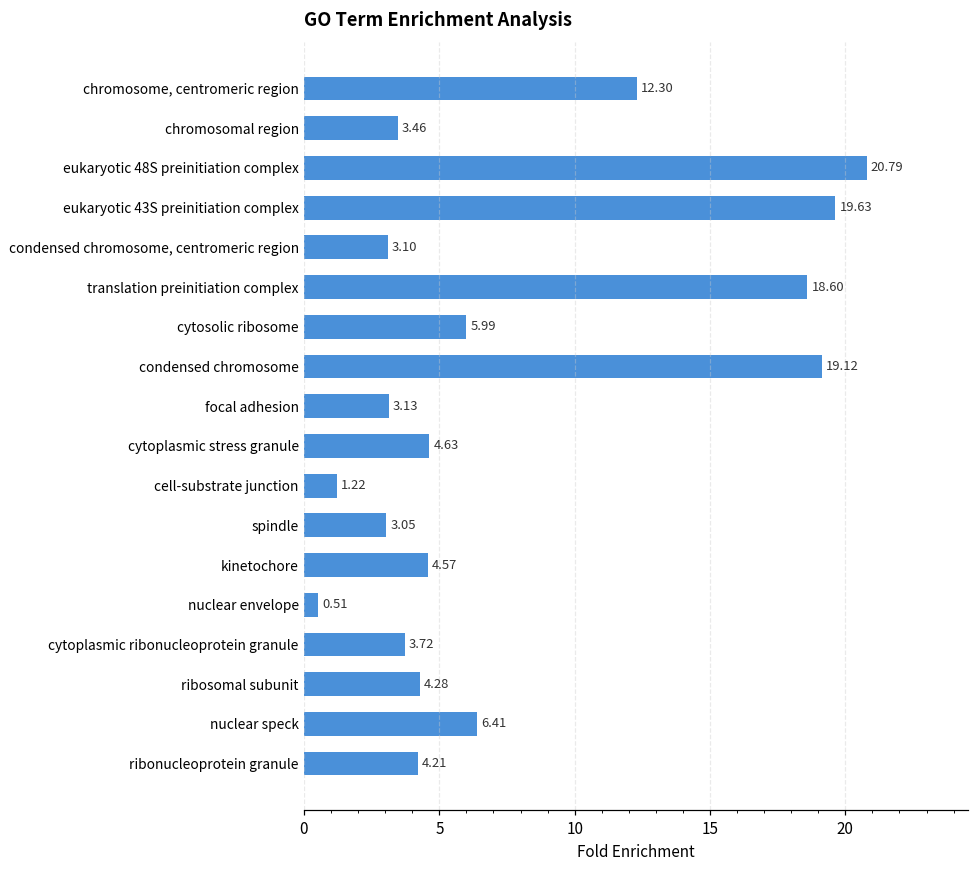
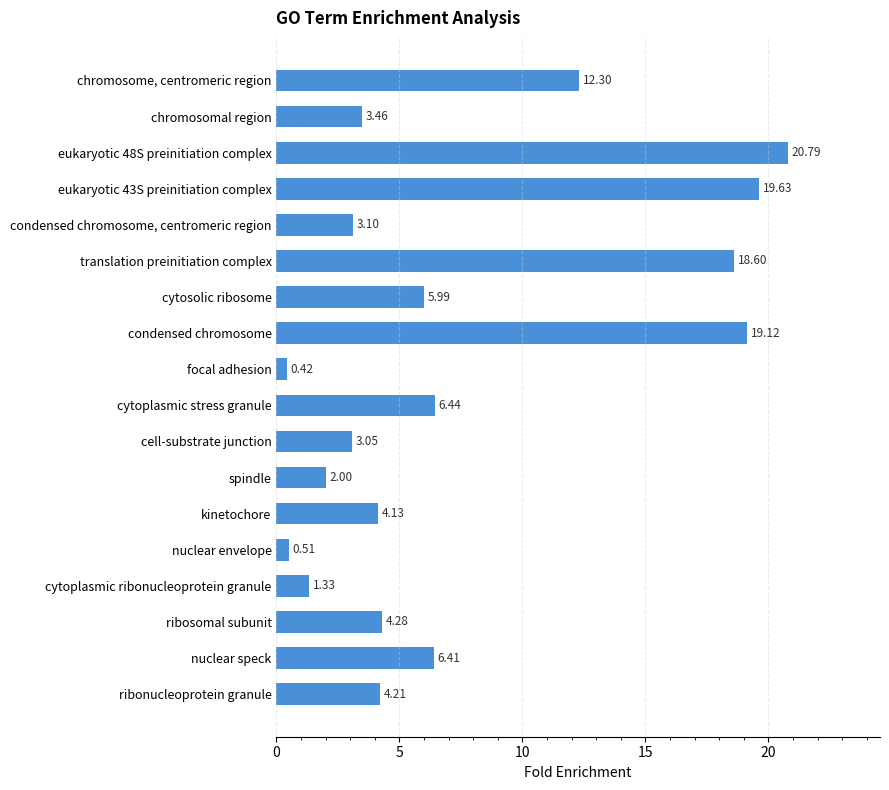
  {
    "chromosome, centromeric region": 12.30,
    "chromosomal region": 3.46,
    "eukaryotic 48S preinitiation complex": 20.79,
    "eukaryotic 43S preinitiation complex": 19.63,
    "condensed chromosome, centromeric region": 3.10,
    "translation preinitiation complex": 18.60,
    "cytosolic ribosome": 5.99,
    "condensed chromosome": 19.12,
-   "focal adhesion": 3.13,
-   "cytoplasmic stress granule": 4.63,
-   "cell-substrate junction": 1.22,
-   "spindle": 3.05,
-   "kinetochore": 4.57,
+   "focal adhesion": 0.42,
+   "cytoplasmic stress granule": 6.44,
+   "cell-substrate junction": 3.05,
+   "spindle": 2.00,
+   "kinetochore": 4.13,
    "nuclear envelope": 0.51,
-   "cytoplasmic ribonucleoprotein granule": 3.72,
+   "cytoplasmic ribonucleoprotein granule": 1.33,
    "ribosomal subunit": 4.28,
    "nuclear speck": 6.41,
    "ribonucleoprotein granule": 4.21
  }
